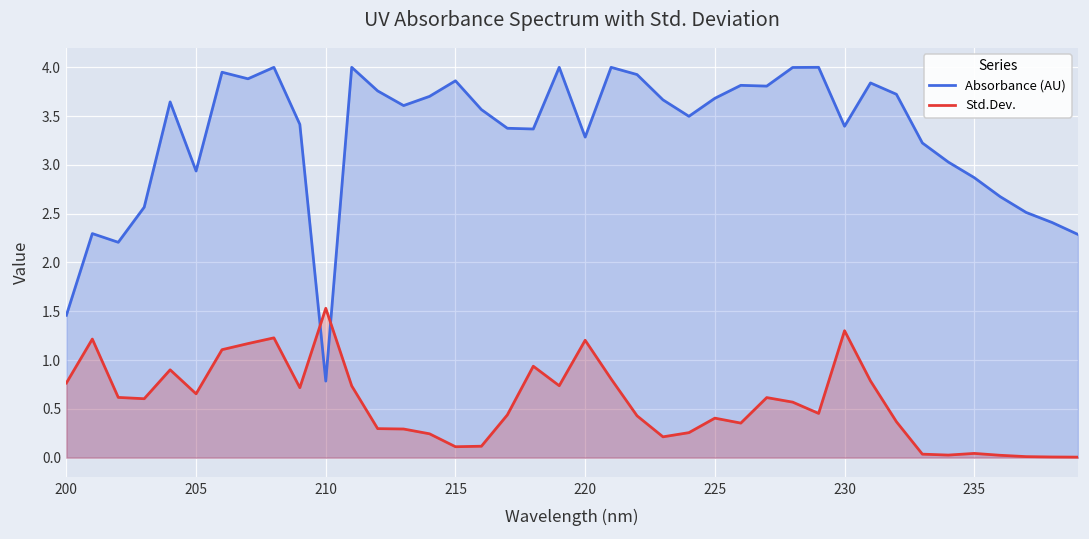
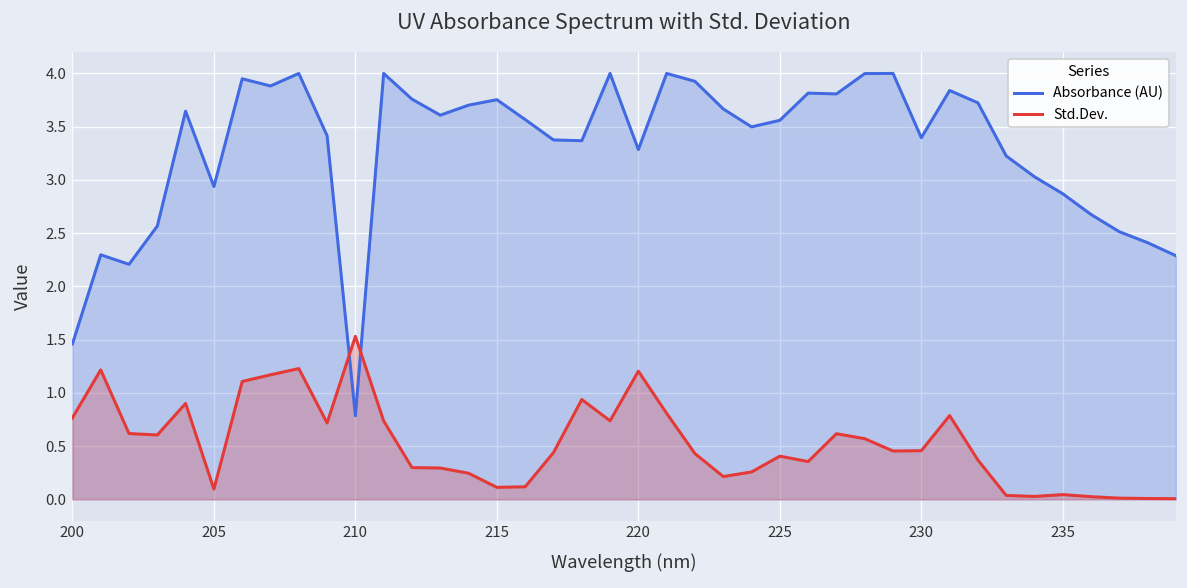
  {
    "Absorbance (AU)": {
      "200": 1.5,
      "205": 2.9,
      "210": 0.8,
-     "215": 3.9,
+     "215": 3.8,
      "220": 3.3,
-     "225": 3.7,
+     "225": 3.6,
      "230": 3.4,
      "235": 2.9
    },
    "Std.Dev.": {
      "200": 0.8,
-     "205": 0.7,
+     "205": 0.1,
      "210": 1.5,
      "215": 0.1,
      "220": 1.2,
      "225": 0.4,
-     "230": 1.3,
+     "230": 0.5,
      "235": 0.0
    }
  }
